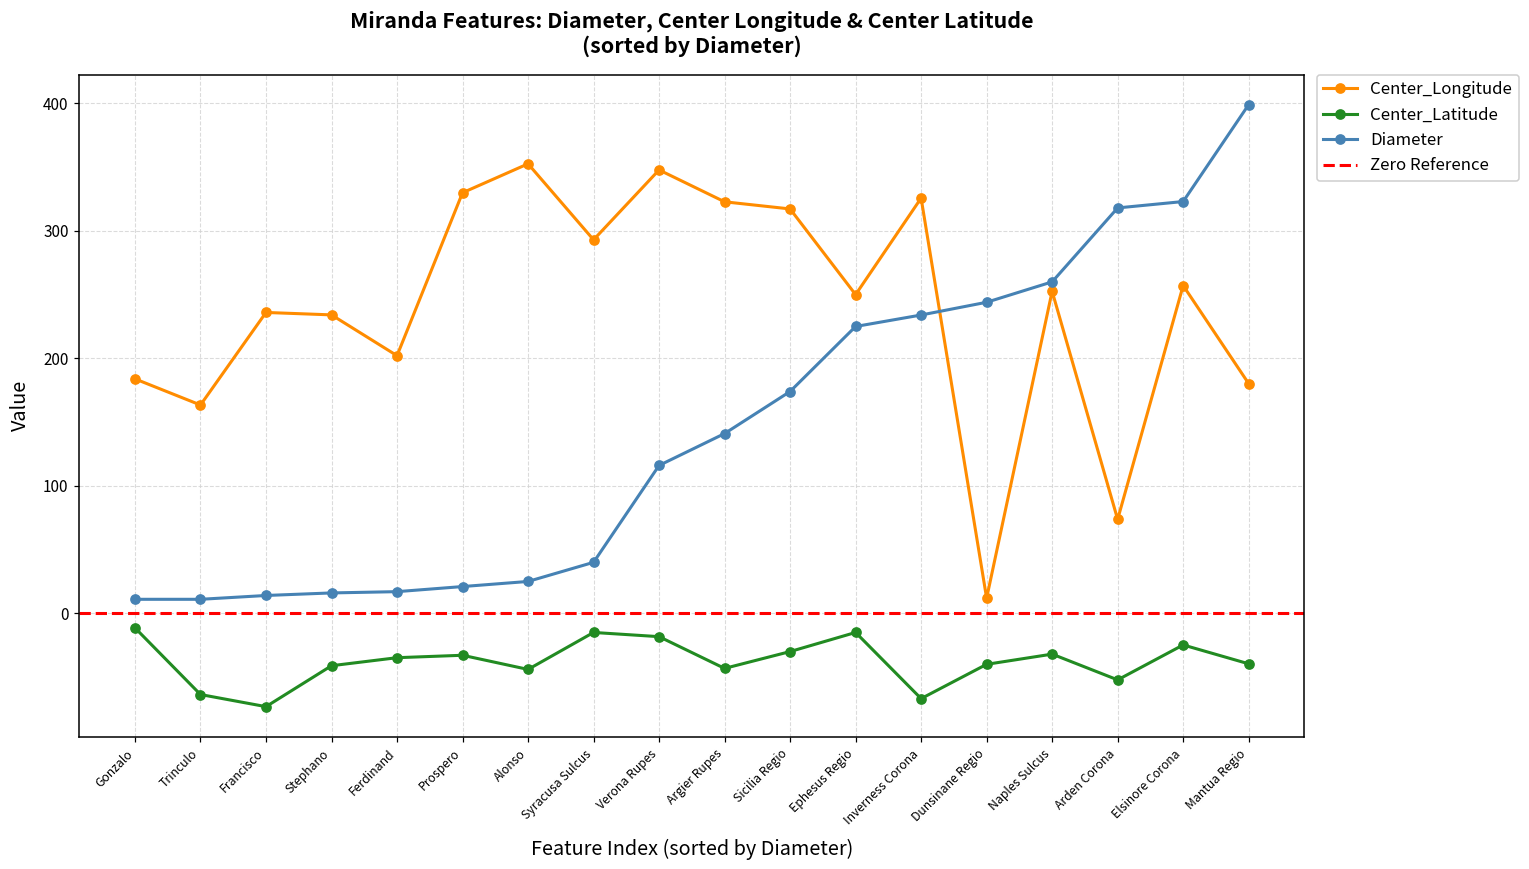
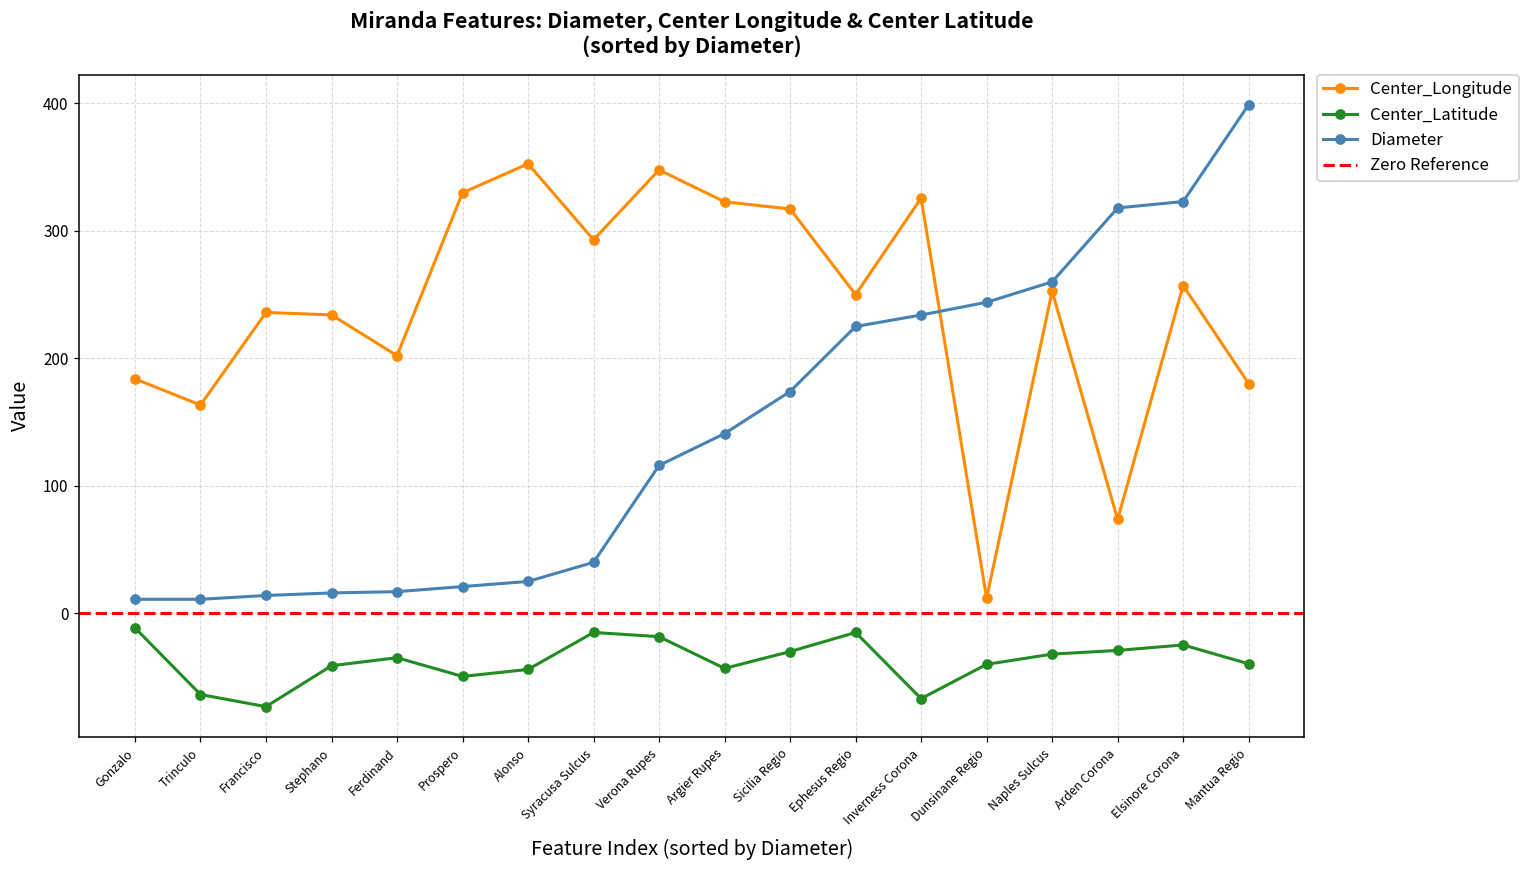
  {
    "Center_Longitude": {
      "Gonzalo": 184,
      "Trinculo": 163,
      "Francisco": 236,
      "Stephano": 234,
      "Ferdinand": 202,
      "Prospero": 330,
      "Alonso": 353,
      "Syracusa Sulcus": 293,
      "Verona Rupes": 348,
      "Argier Rupes": 323,
      "Sicilia Regio": 317,
      "Ephesus Regio": 250,
      "Inverness Corona": 326,
      "Dunsinane Regio": 12,
      "Naples Sulcus": 253,
      "Arden Corona": 74,
      "Elsinore Corona": 257,
      "Mantua Regio": 180
    },
    "Center_Latitude": {
      "Gonzalo": -11,
      "Trinculo": -64,
      "Francisco": -73,
      "Stephano": -41,
      "Ferdinand": -35,
-     "Prospero": -33,
+     "Prospero": -50,
      "Alonso": -44,
      "Syracusa Sulcus": -15,
      "Verona Rupes": -18,
      "Argier Rupes": -43,
      "Sicilia Regio": -30,
      "Ephesus Regio": -15,
      "Inverness Corona": -67,
      "Dunsinane Regio": -40,
      "Naples Sulcus": -32,
-     "Arden Corona": -52,
+     "Arden Corona": -29,
      "Elsinore Corona": -25,
      "Mantua Regio": -40
    },
    "Diameter": {
      "Gonzalo": 11,
      "Trinculo": 11,
      "Francisco": 14,
      "Stephano": 16,
      "Ferdinand": 17,
      "Prospero": 21,
      "Alonso": 25,
      "Syracusa Sulcus": 40,
      "Verona Rupes": 116,
      "Argier Rupes": 141,
      "Sicilia Regio": 174,
      "Ephesus Regio": 225,
      "Inverness Corona": 234,
      "Dunsinane Regio": 244,
      "Naples Sulcus": 260,
      "Arden Corona": 318,
      "Elsinore Corona": 323,
      "Mantua Regio": 399
    }
  }
